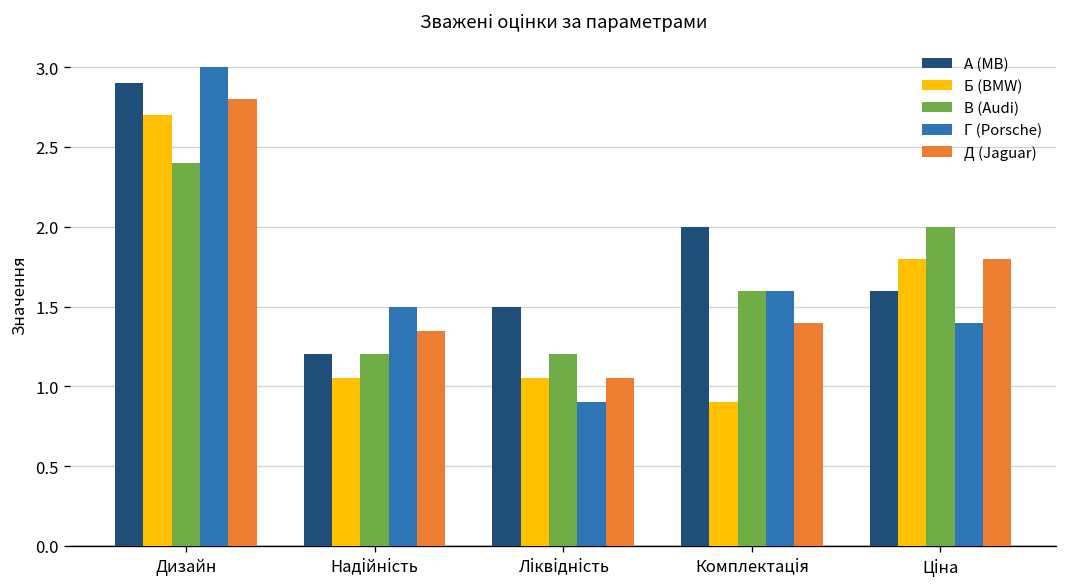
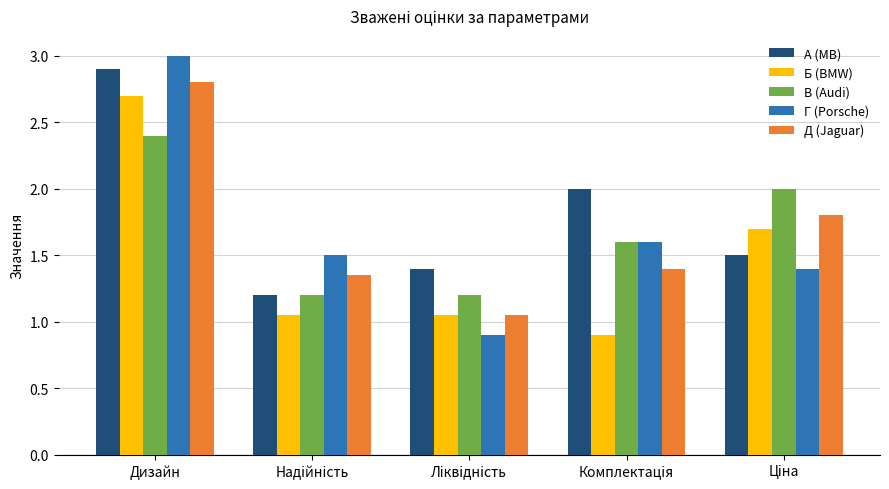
  {
    "А (MB)": {
      "Дизайн": 2.9,
      "Надійність": 1.2,
-     "Ліквідність": 1.5,
+     "Ліквідність": 1.4,
      "Комплектація": 2.0,
-     "Ціна": 1.6
+     "Ціна": 1.5
    },
    "Б (BMW)": {
      "Дизайн": 2.7,
      "Надійність": 1.05,
      "Ліквідність": 1.05,
      "Комплектація": 0.9,
-     "Ціна": 1.8
+     "Ціна": 1.7
    },
    "В (Audi)": {
      "Дизайн": 2.4,
      "Надійність": 1.2,
      "Ліквідність": 1.2,
      "Комплектація": 1.6,
      "Ціна": 2.0
    },
    "Г (Porsche)": {
      "Дизайн": 3.0,
      "Надійність": 1.5,
      "Ліквідність": 0.9,
      "Комплектація": 1.6,
      "Ціна": 1.4
    },
    "Д (Jaguar)": {
      "Дизайн": 2.8,
      "Надійність": 1.35,
      "Ліквідність": 1.05,
      "Комплектація": 1.4,
      "Ціна": 1.8
    }
  }
